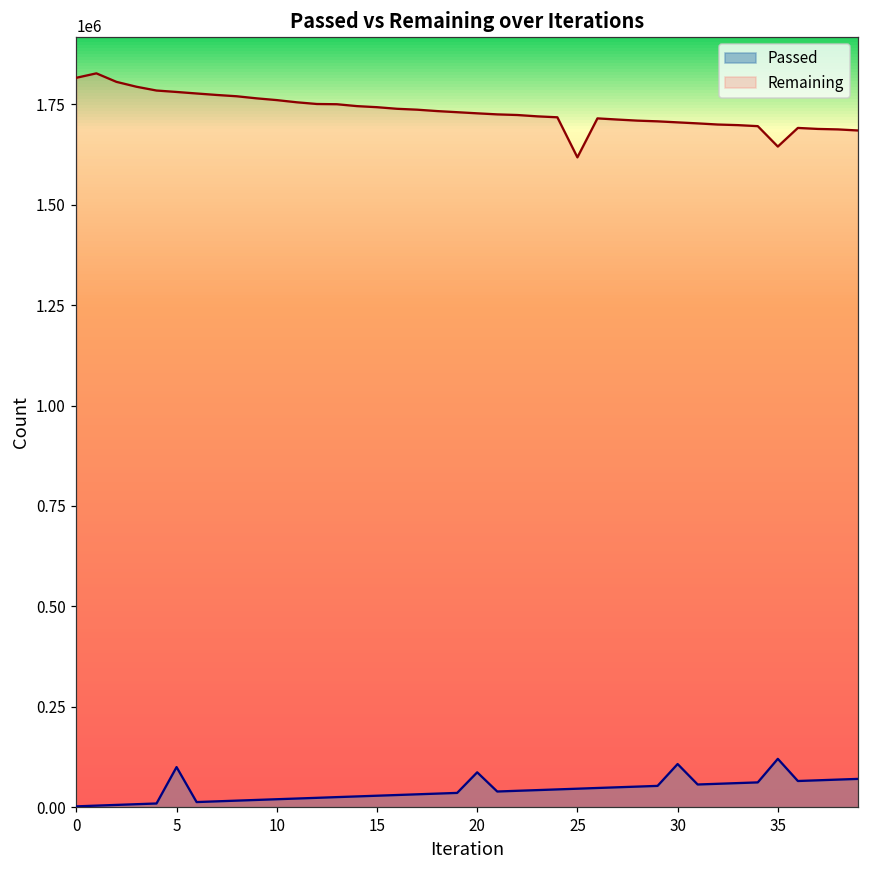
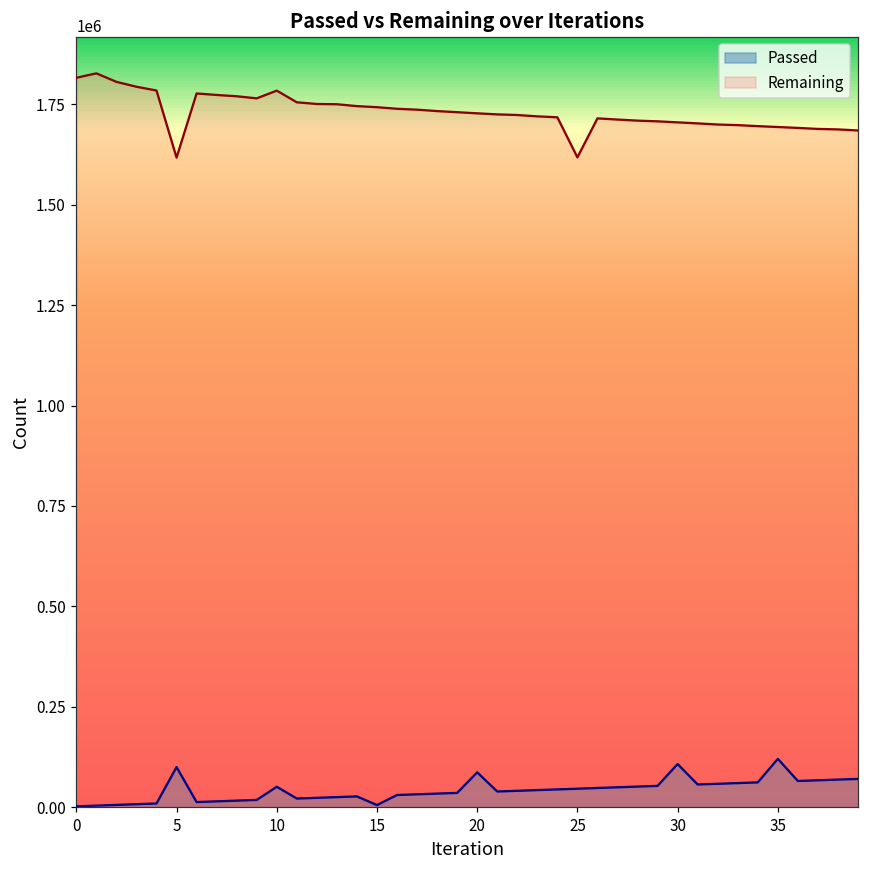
  {
    "Passed": {
      "0": 0,
      "5": 100000,
-     "10": 20000,
-     "15": 30000,
+     "10": 50000,
+     "15": 10000,
      "20": 90000,
      "25": 50000,
      "30": 110000,
      "35": 120000
    },
    "Remaining": {
      "0": 1820000,
-     "5": 1780000,
-     "10": 1760000,
+     "5": 1620000,
+     "10": 1780000,
      "15": 1740000,
      "20": 1730000,
      "25": 1620000,
      "30": 1710000,
-     "35": 1640000
+     "35": 1690000
    }
  }
